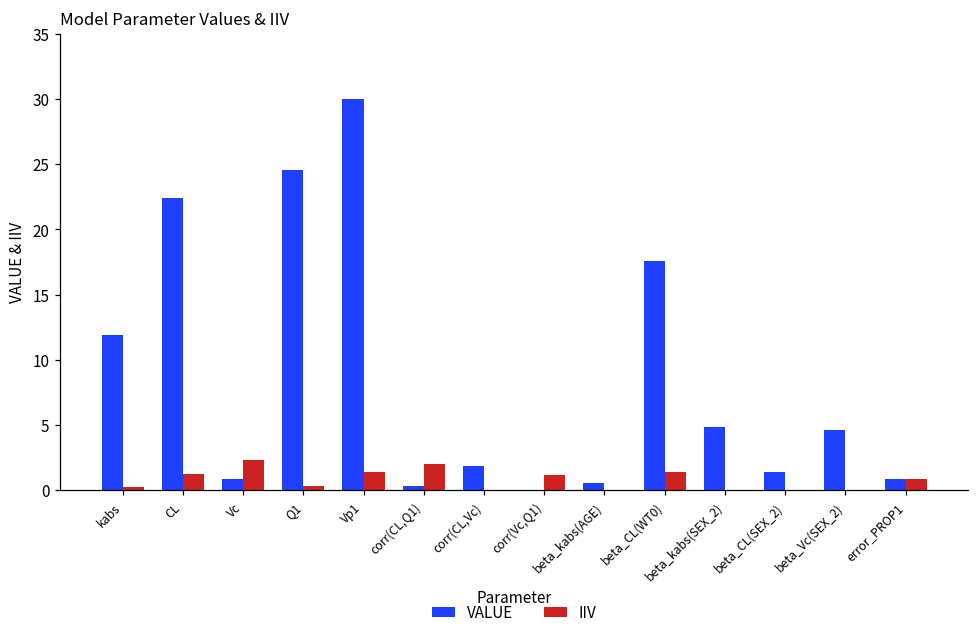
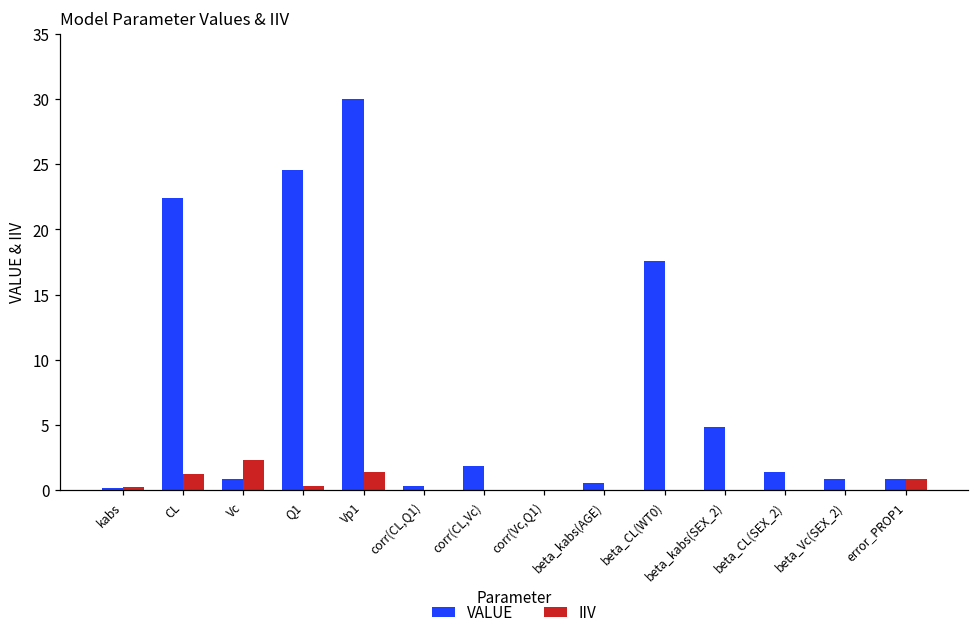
  {
    "VALUE": {
-     "kabs": 11.9,
+     "kabs": 0.2,
      "CL": 22.4,
      "Vc": 0.9,
      "Q1": 24.5,
      "Vp1": 30.0,
      "corr(CL,Q1)": 0.3,
      "corr(CL,Vc)": 1.9,
      "beta_kabs(AGE)": 0.5,
      "beta_CL(WT0)": 17.6,
      "beta_kabs(SEX_2)": 4.9,
      "beta_CL(SEX_2)": 1.4,
-     "beta_Vc(SEX_2)": 4.7,
+     "beta_Vc(SEX_2)": 0.9,
      "error_PROP1": 0.8
    },
    "IIV": {
      "kabs": 0.3,
      "CL": 1.3,
      "Vc": 2.3,
      "Q1": 0.3,
      "Vp1": 1.4,
-     "corr(CL,Q1)": 2,
+     "corr(CL,Q1)": 0,
      "corr(CL,Vc)": 0.0,
-     "corr(Vc,Q1)": 1.2,
+     "corr(Vc,Q1)": 0.0,
      "beta_kabs(AGE)": 0.0,
-     "beta_CL(WT0)": 1.4,
+     "beta_CL(WT0)": 0.0,
      "beta_kabs(SEX_2)": 0.0,
      "beta_CL(SEX_2)": 0.0,
      "beta_Vc(SEX_2)": 0.0,
      "error_PROP1": 0.9
    }
  }
